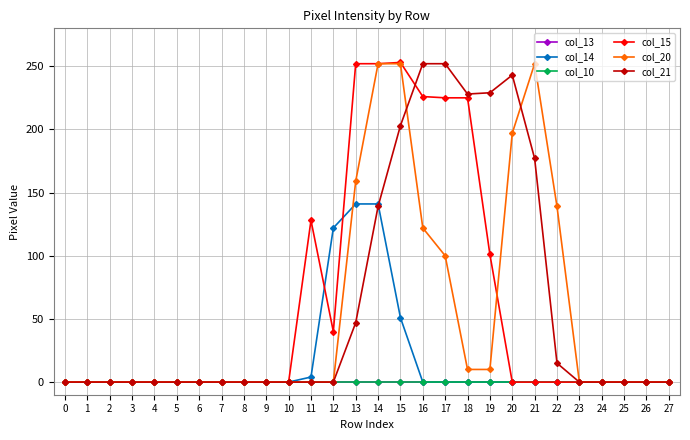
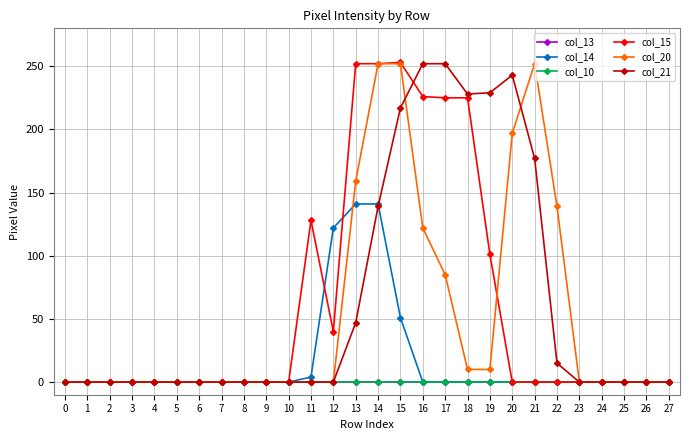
  {
    "col_10": {
      "13": 0,
      "14": 0,
      "15": 0
    },
    "col_14": {
      "11": 4,
      "12": 122,
      "13": 141,
      "14": 141,
      "15": 51
    },
    "col_15": {
      "11": 128,
      "12": 40,
      "13": 252,
      "16": 226,
      "17": 225,
      "18": 225,
      "19": 101
    },
    "col_20": {
      "13": 159,
      "16": 122,
-     "17": 100,
+     "17": 85,
      "18": 10,
      "19": 10,
      "20": 197,
      "22": 139
    },
    "col_21": {
      "13": 47,
      "14": 139,
-     "15": 203,
+     "15": 217,
      "16": 252,
      "17": 252,
      "18": 228,
      "19": 229,
      "20": 243,
      "21": 177,
      "22": 15
    }
  }
